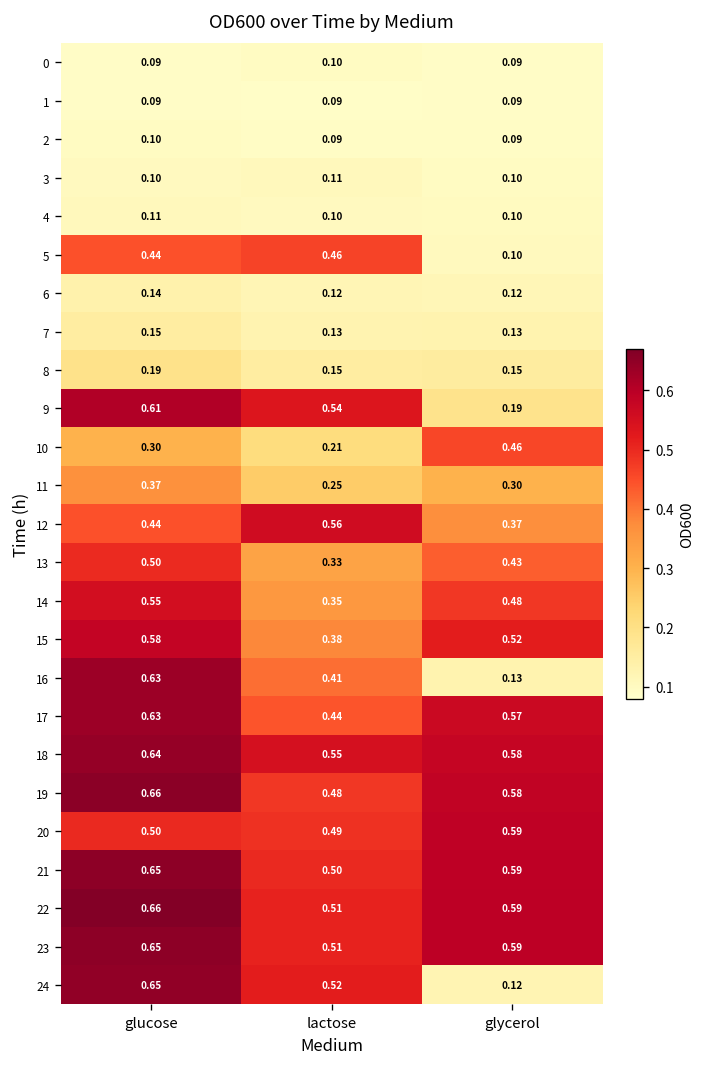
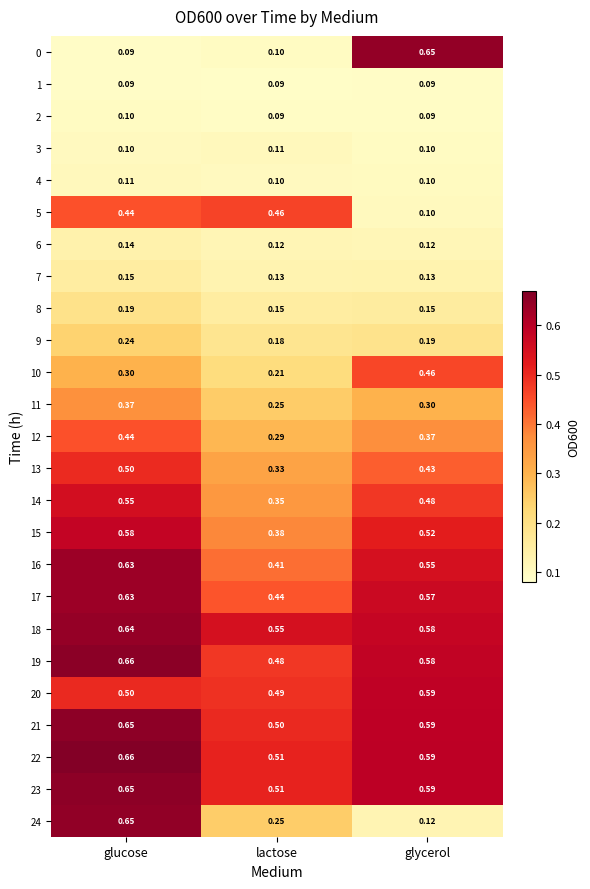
  {
    "0": {
      "glucose": 0.09,
      "lactose": 0.10,
-     "glycerol": 0.09
+     "glycerol": 0.65
    },
    "1": {
      "glucose": 0.09,
      "lactose": 0.09,
      "glycerol": 0.09
    },
    "2": {
      "glucose": 0.10,
      "lactose": 0.09,
      "glycerol": 0.09
    },
    "3": {
      "glucose": 0.10,
      "lactose": 0.11,
      "glycerol": 0.10
    },
    "4": {
      "glucose": 0.11,
      "lactose": 0.10,
      "glycerol": 0.10
    },
    "5": {
      "glucose": 0.44,
      "lactose": 0.46,
      "glycerol": 0.10
    },
    "6": {
      "glucose": 0.14,
      "lactose": 0.12,
      "glycerol": 0.12
    },
    "7": {
      "glucose": 0.15,
      "lactose": 0.13,
      "glycerol": 0.13
    },
    "8": {
      "glucose": 0.19,
      "lactose": 0.15,
      "glycerol": 0.15
    },
    "9": {
-     "glucose": 0.61,
-     "lactose": 0.54,
+     "glucose": 0.24,
+     "lactose": 0.18,
      "glycerol": 0.19
    },
    "10": {
      "glucose": 0.30,
      "lactose": 0.21,
      "glycerol": 0.46
    },
    "11": {
      "glucose": 0.37,
      "lactose": 0.25,
      "glycerol": 0.30
    },
    "12": {
      "glucose": 0.44,
-     "lactose": 0.56,
+     "lactose": 0.29,
      "glycerol": 0.37
    },
    "13": {
      "glucose": 0.50,
      "lactose": 0.33,
      "glycerol": 0.43
    },
    "14": {
      "glucose": 0.55,
      "lactose": 0.35,
      "glycerol": 0.48
    },
    "15": {
      "glucose": 0.58,
      "lactose": 0.38,
      "glycerol": 0.52
    },
    "16": {
      "glucose": 0.63,
      "lactose": 0.41,
-     "glycerol": 0.13
+     "glycerol": 0.55
    },
    "17": {
      "glucose": 0.63,
      "lactose": 0.44,
      "glycerol": 0.57
    },
    "18": {
      "glucose": 0.64,
      "lactose": 0.55,
      "glycerol": 0.58
    },
    "19": {
      "glucose": 0.66,
      "lactose": 0.48,
      "glycerol": 0.58
    },
    "20": {
      "glucose": 0.50,
      "lactose": 0.49,
      "glycerol": 0.59
    },
    "21": {
      "glucose": 0.65,
      "lactose": 0.50,
      "glycerol": 0.59
    },
    "22": {
      "glucose": 0.66,
      "lactose": 0.51,
      "glycerol": 0.59
    },
    "23": {
      "glucose": 0.65,
      "lactose": 0.51,
      "glycerol": 0.59
    },
    "24": {
      "glucose": 0.65,
-     "lactose": 0.52,
+     "lactose": 0.25,
      "glycerol": 0.12
    }
  }
